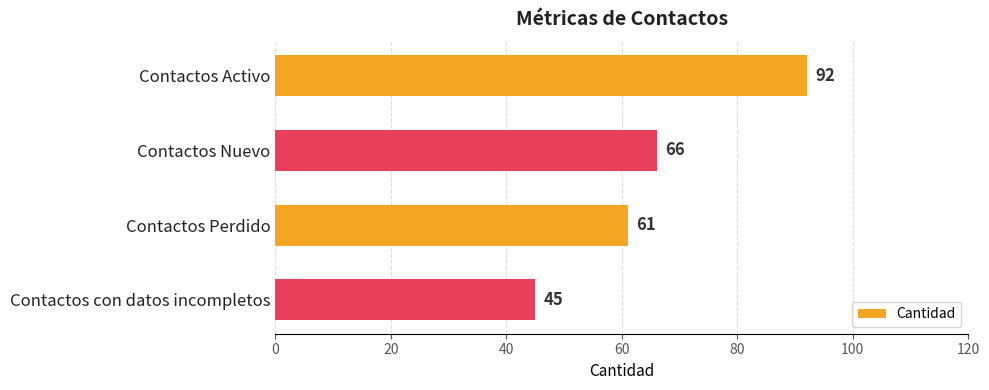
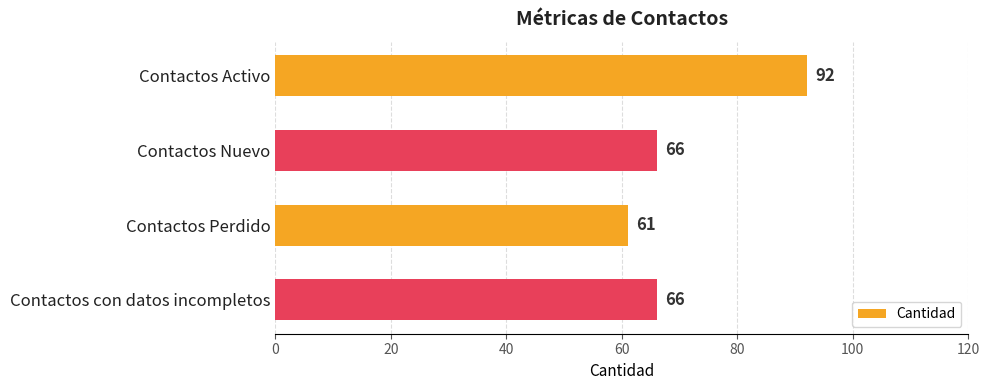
  {
    "Contactos Activo": 92,
    "Contactos Nuevo": 66,
    "Contactos Perdido": 61,
-   "Contactos con datos incompletos": 45
+   "Contactos con datos incompletos": 66
  }
